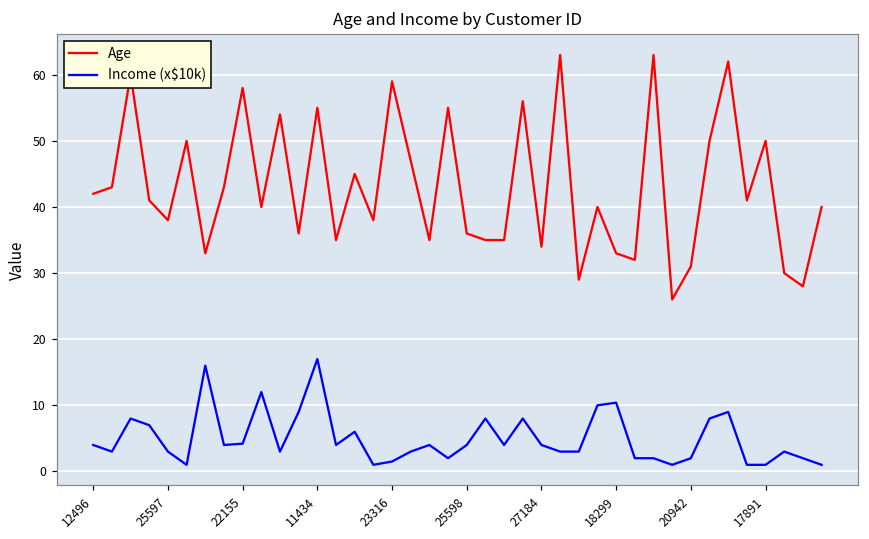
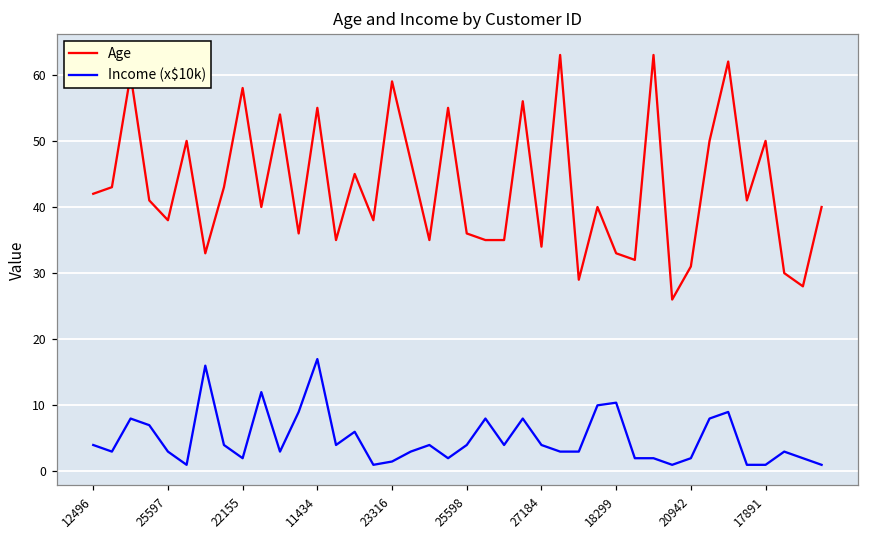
  {
    "Age": {
      "12496": 42,
      "25597": 38,
      "22155": 58,
      "11434": 55,
      "23316": 59,
      "25598": 36,
      "27184": 34,
      "18299": 33,
      "20942": 31,
      "17891": 50
    },
    "Income (x$10k)": {
      "12496": 4,
      "25597": 3,
-     "22155": 4,
+     "22155": 2,
      "11434": 17,
      "23316": 2,
      "25598": 4,
      "27184": 4,
      "18299": 10,
      "20942": 2,
      "17891": 1
    }
  }
